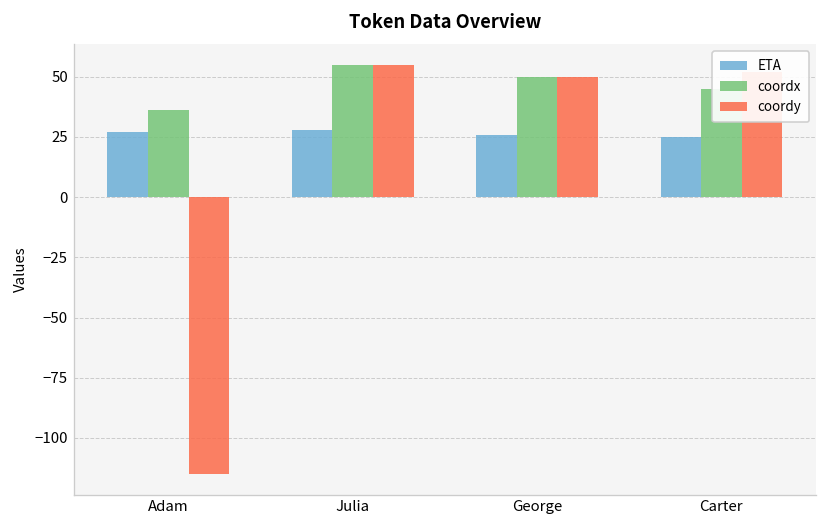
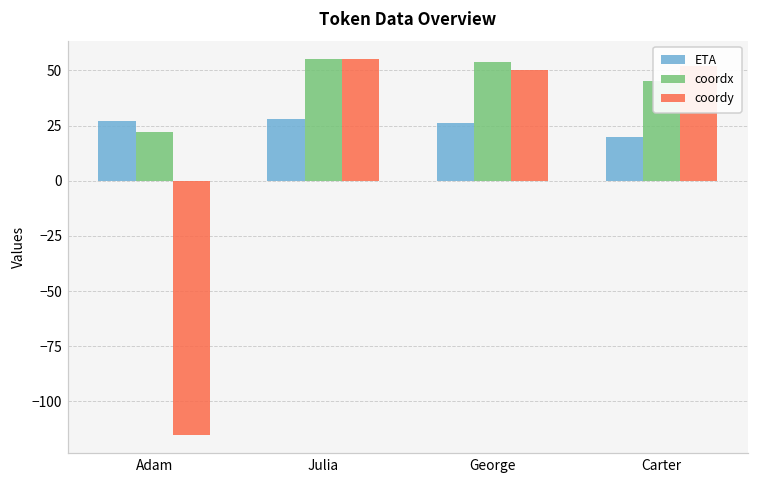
  {
    "ETA": {
      "Adam": 27,
      "Julia": 28,
      "George": 26,
-     "Carter": 25
+     "Carter": 20
    },
    "coordx": {
-     "Adam": 36,
+     "Adam": 22,
      "Julia": 55,
-     "George": 50
+     "George": 54
    },
    "coordy": {
      "Adam": -115,
      "Julia": 55,
      "George": 50
    }
  }
